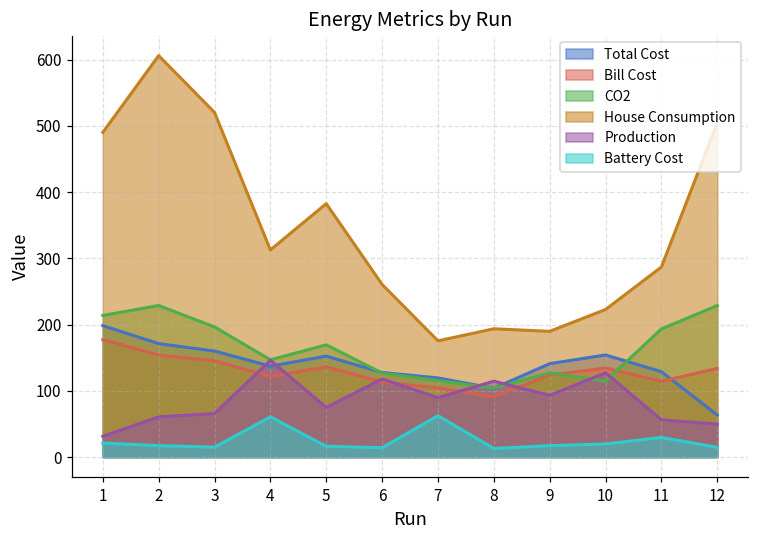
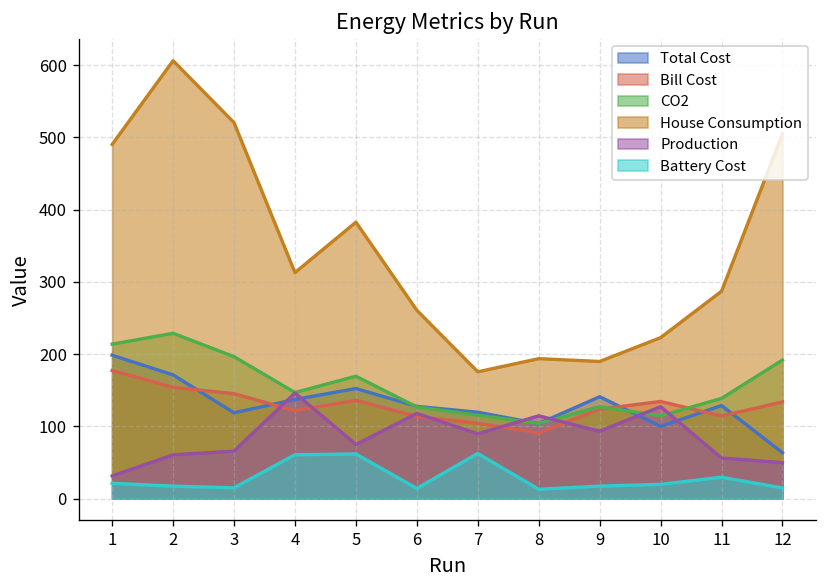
  {
    "Total Cost": {
      "1": 200,
      "2": 170,
-     "3": 160,
+     "3": 120,
      "4": 140,
      "5": 150,
      "9": 140,
-     "10": 150,
+     "10": 100,
      "11": 130,
      "12": 60
    },
    "CO2": {
      "1": 210,
      "2": 230,
      "3": 200,
      "5": 170,
      "10": 110,
-     "11": 190,
-     "12": 230
+     "11": 140,
+     "12": 190
    },
    "Production": {
      "1": 30,
      "2": 60,
      "3": 70,
      "5": 70,
      "6": 120,
      "7": 90,
      "8": 110,
      "9": 90,
      "10": 130,
      "11": 60,
      "12": 50
    },
    "Battery Cost": {
      "1": 20,
      "2": 20,
      "3": 10,
      "4": 60,
-     "5": 20,
+     "5": 60,
      "6": 10,
      "7": 60,
      "8": 10,
      "9": 20,
      "10": 20,
      "11": 30,
      "12": 10
    }
  }
